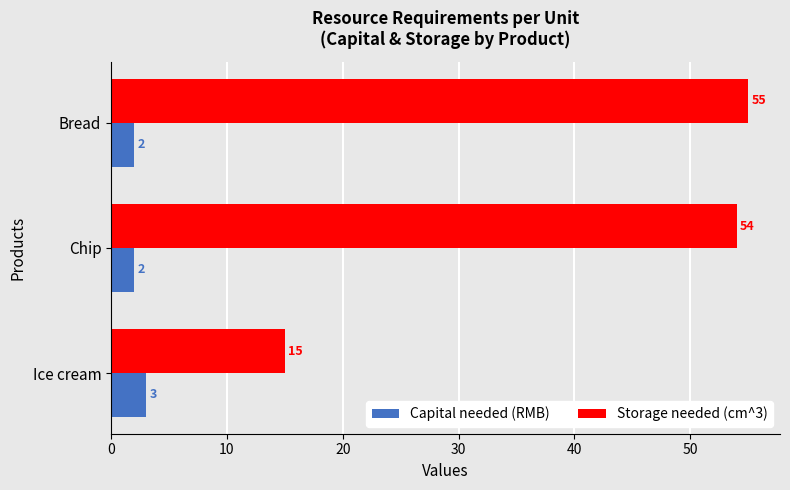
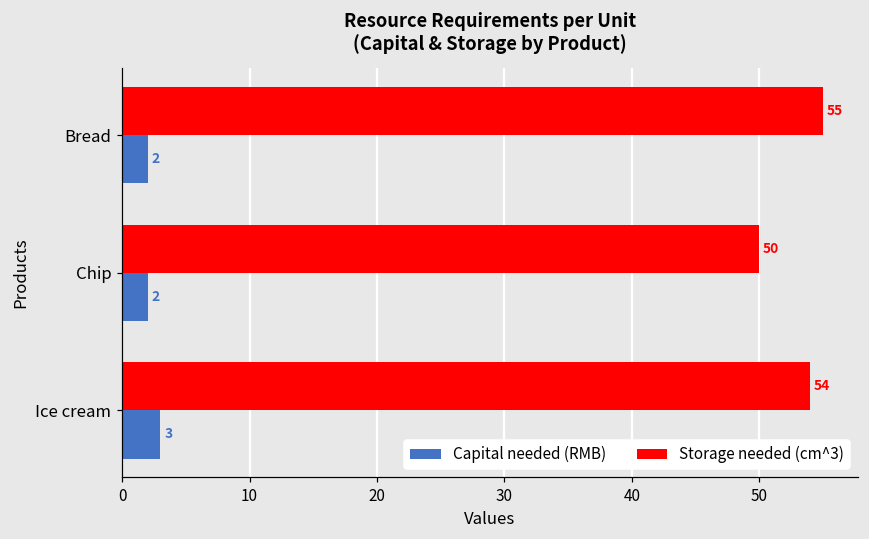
  {
    "Capital needed (RMB)": {
      "Bread": 2,
      "Chip": 2,
      "Ice cream": 3
    },
    "Storage needed (cm^3)": {
      "Bread": 55,
-     "Chip": 54,
-     "Ice cream": 15
+     "Chip": 50,
+     "Ice cream": 54
    }
  }
